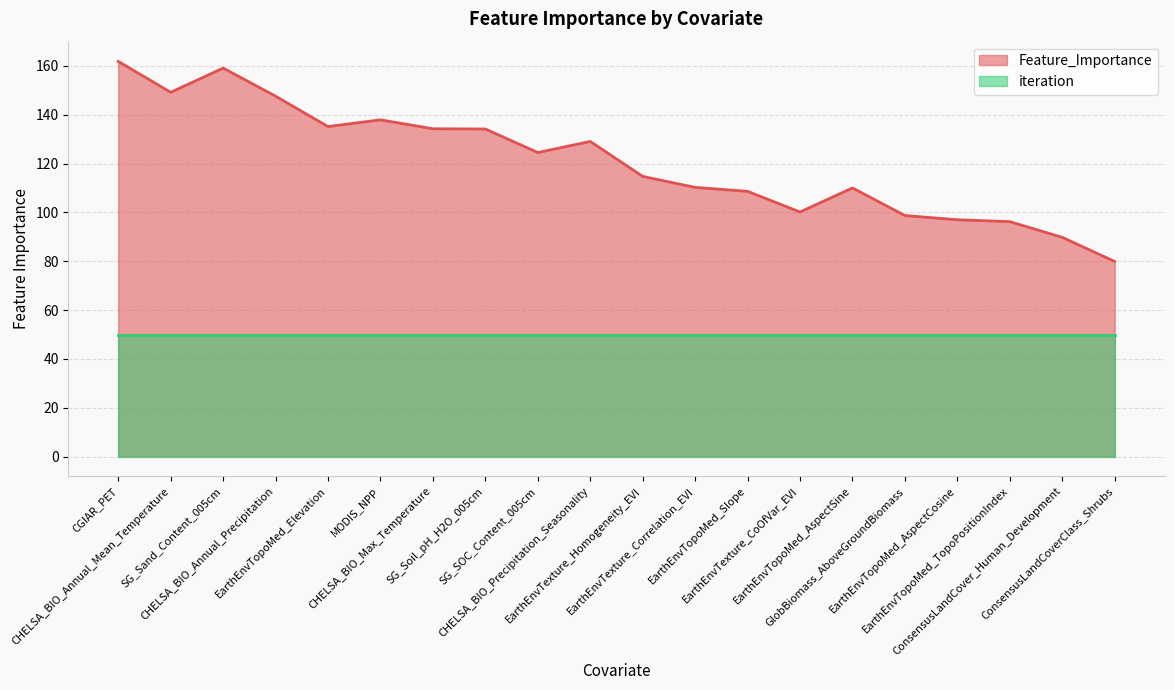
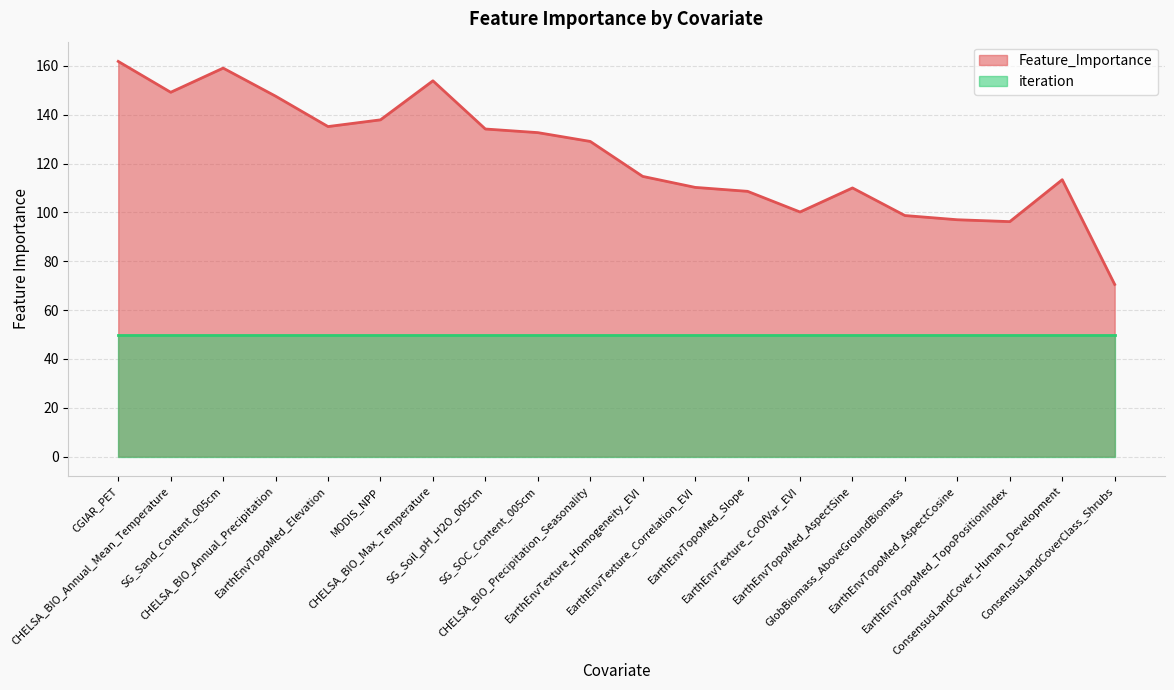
  {
    "Feature_Importance": {
      "CGIAR_PET": 162,
      "CHELSA_BIO_Annual_Mean_Temperature": 149,
      "SG_Sand_Content_005cm": 159,
      "CHELSA_BIO_Annual_Precipitation": 148,
      "EarthEnvTopoMed_Elevation": 135,
      "MODIS_NPP": 138,
-     "CHELSA_BIO_Max_Temperature": 134,
+     "CHELSA_BIO_Max_Temperature": 154,
      "SG_Soil_pH_H2O_005cm": 134,
-     "SG_SOC_Content_005cm": 125,
+     "SG_SOC_Content_005cm": 133,
      "CHELSA_BIO_Precipitation_Seasonality": 129,
      "EarthEnvTexture_Homogeneity_EVI": 115,
      "EarthEnvTexture_Correlation_EVI": 110,
      "EarthEnvTopoMed_Slope": 109,
      "EarthEnvTexture_CoOfVar_EVI": 100,
      "EarthEnvTopoMed_AspectSine": 110,
      "GlobBiomass_AboveGroundBiomass": 99,
      "EarthEnvTopoMed_AspectCosine": 97,
      "EarthEnvTopoMed_TopoPositionIndex": 96,
-     "ConsensusLandCover_Human_Development": 90,
-     "ConsensusLandCoverClass_Shrubs": 80
+     "ConsensusLandCover_Human_Development": 113,
+     "ConsensusLandCoverClass_Shrubs": 71
    },
    "iteration": {
      "CGIAR_PET": 50,
      "CHELSA_BIO_Annual_Mean_Temperature": 50,
      "SG_Sand_Content_005cm": 50,
      "CHELSA_BIO_Annual_Precipitation": 50,
      "EarthEnvTopoMed_Elevation": 50,
      "MODIS_NPP": 50,
      "CHELSA_BIO_Max_Temperature": 50,
      "SG_Soil_pH_H2O_005cm": 50,
      "SG_SOC_Content_005cm": 50,
      "CHELSA_BIO_Precipitation_Seasonality": 50,
      "EarthEnvTexture_Homogeneity_EVI": 50,
      "EarthEnvTexture_Correlation_EVI": 50,
      "EarthEnvTopoMed_Slope": 50,
      "EarthEnvTexture_CoOfVar_EVI": 50,
      "EarthEnvTopoMed_AspectSine": 50,
      "GlobBiomass_AboveGroundBiomass": 50,
      "EarthEnvTopoMed_AspectCosine": 50,
      "EarthEnvTopoMed_TopoPositionIndex": 50,
      "ConsensusLandCover_Human_Development": 50,
      "ConsensusLandCoverClass_Shrubs": 50
    }
  }
